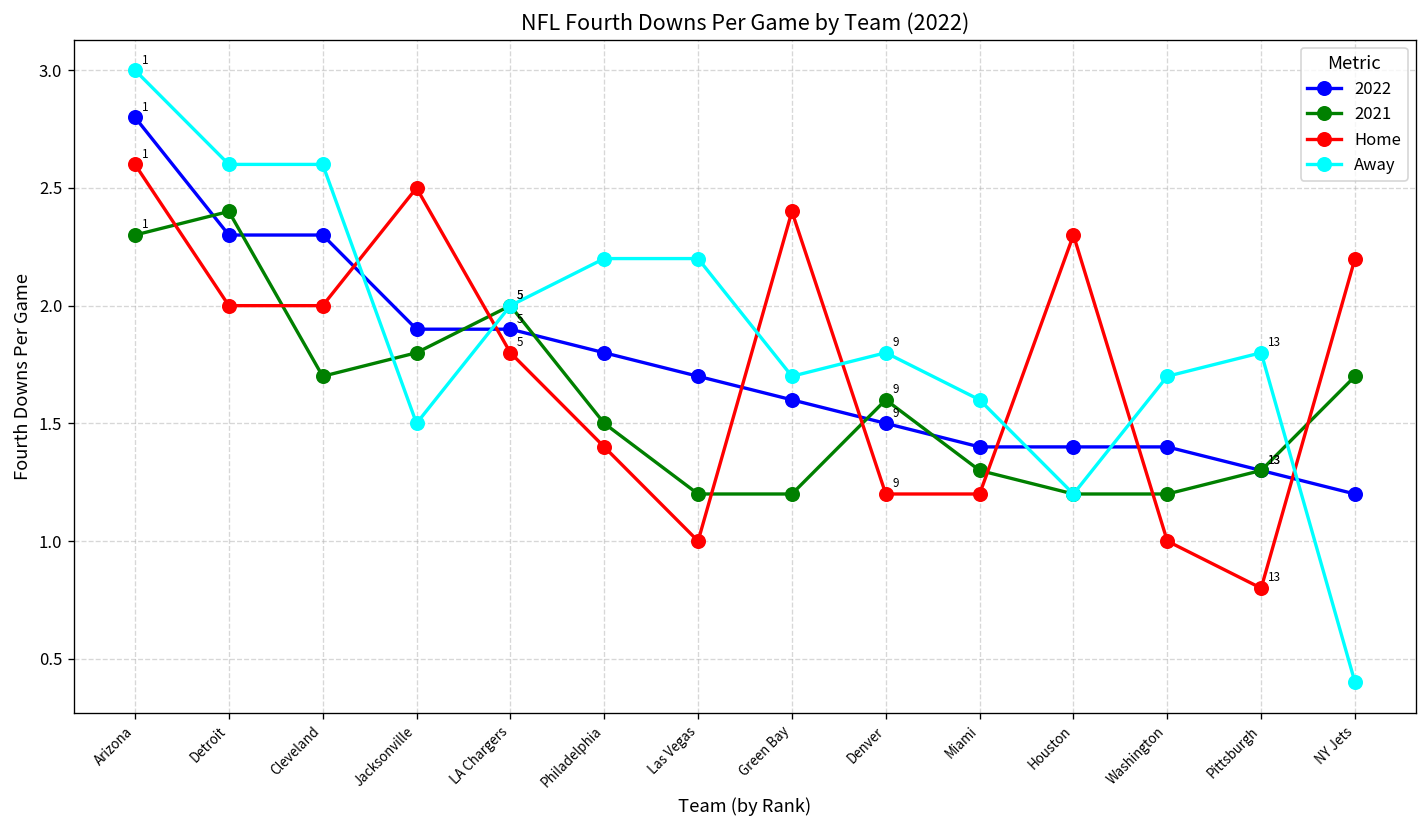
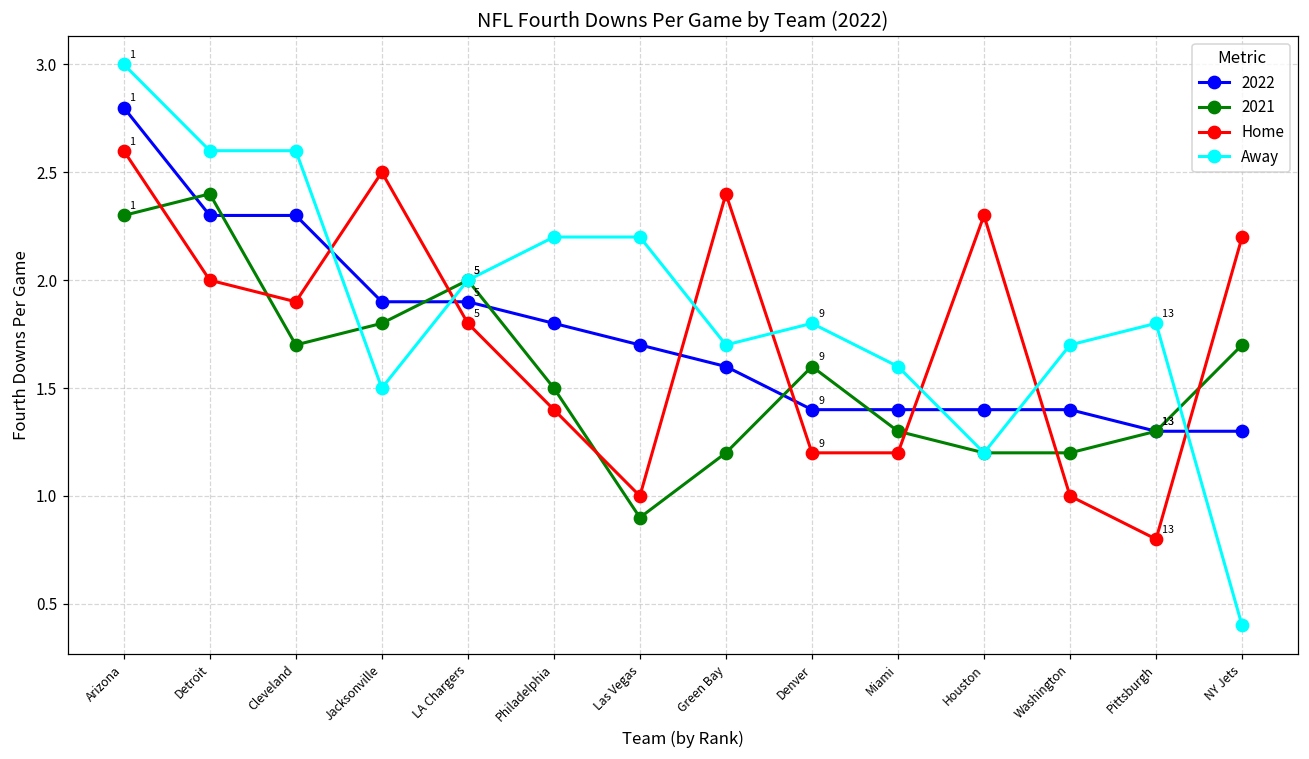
  {
    "2022": {
      "Detroit": 2.3,
      "Cleveland": 2.3,
      "Jacksonville": 1.9,
      "Philadelphia": 1.8,
      "Las Vegas": 1.7,
      "Green Bay": 1.6,
-     "Denver": 1.5,
+     "Denver": 1.4,
      "Miami": 1.4,
      "Houston": 1.4,
      "Washington": 1.4,
-     "NY Jets": 1.2
+     "NY Jets": 1.3
    },
    "2021": {
      "Detroit": 2.4,
      "Cleveland": 1.7,
      "Jacksonville": 1.8,
      "Philadelphia": 1.5,
-     "Las Vegas": 1.2,
+     "Las Vegas": 0.9,
      "Green Bay": 1.2,
      "Miami": 1.3,
      "Washington": 1.2,
      "NY Jets": 1.7
    },
    "Home": {
      "Detroit": 2.0,
-     "Cleveland": 2.0,
+     "Cleveland": 1.9,
      "Jacksonville": 2.5,
      "Philadelphia": 1.4,
      "Las Vegas": 1.0,
      "Green Bay": 2.4,
      "Miami": 1.2,
      "Houston": 2.3,
      "Washington": 1.0,
      "NY Jets": 2.2
    },
    "Away": {
      "Detroit": 2.6,
      "Cleveland": 2.6,
      "Jacksonville": 1.5,
      "Philadelphia": 2.2,
      "Las Vegas": 2.2,
      "Green Bay": 1.7,
      "Miami": 1.6,
      "Washington": 1.7,
      "NY Jets": 0.4
    }
  }
